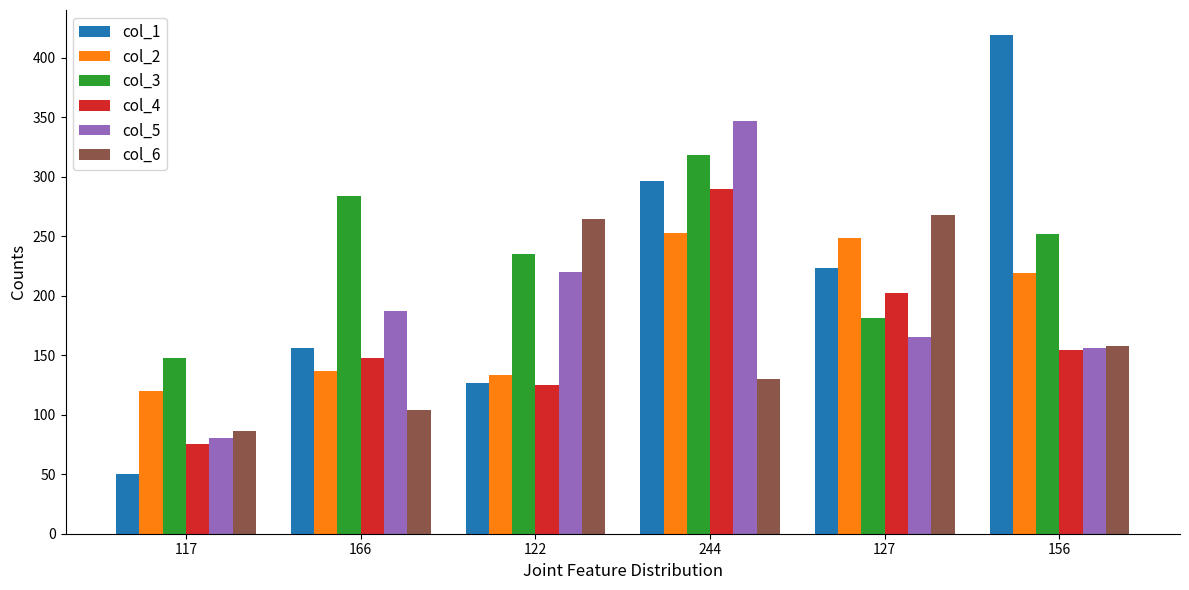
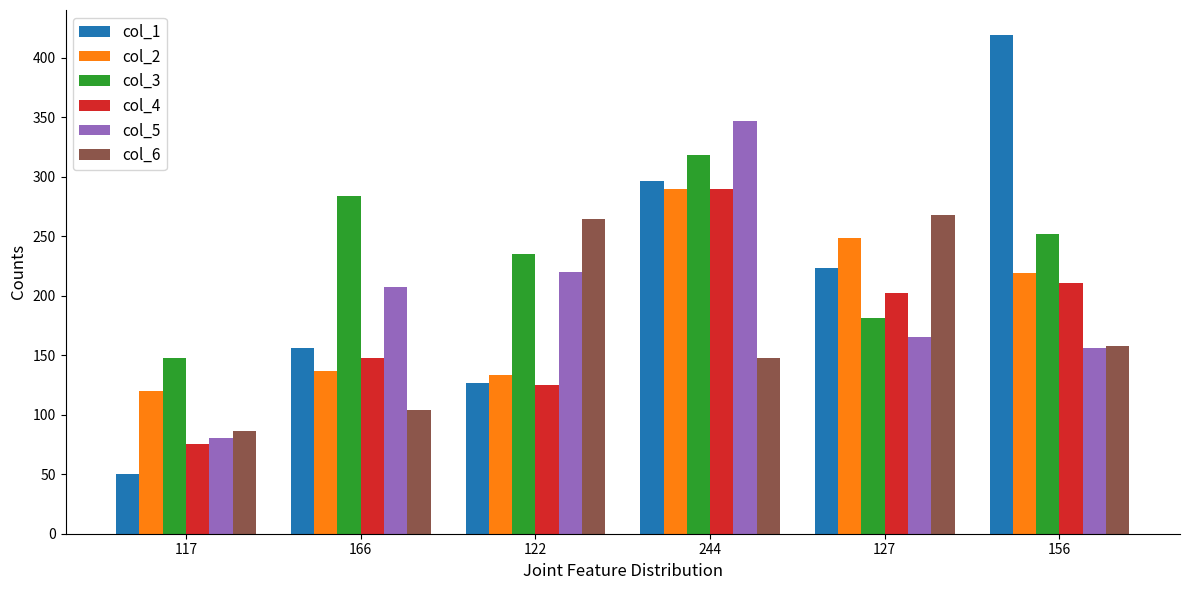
  {
    "col_1": {
      "117": 50,
      "166": 156,
      "122": 127,
      "244": 296,
      "127": 223,
      "156": 419
    },
    "col_2": {
      "117": 120,
      "166": 137,
      "122": 133,
-     "244": 253,
+     "244": 290,
      "127": 248,
      "156": 219
    },
    "col_3": {
      "117": 148,
      "166": 284,
      "122": 235,
      "244": 318,
      "127": 181,
      "156": 252
    },
    "col_4": {
      "117": 75,
      "166": 148,
      "122": 125,
      "244": 290,
      "127": 202,
-     "156": 154
+     "156": 211
    },
    "col_5": {
      "117": 80,
-     "166": 187,
+     "166": 207,
      "122": 220,
      "244": 347,
      "127": 165,
      "156": 156
    },
    "col_6": {
      "117": 86,
      "166": 104,
      "122": 264,
-     "244": 130,
+     "244": 148,
      "127": 268,
      "156": 158
    }
  }
